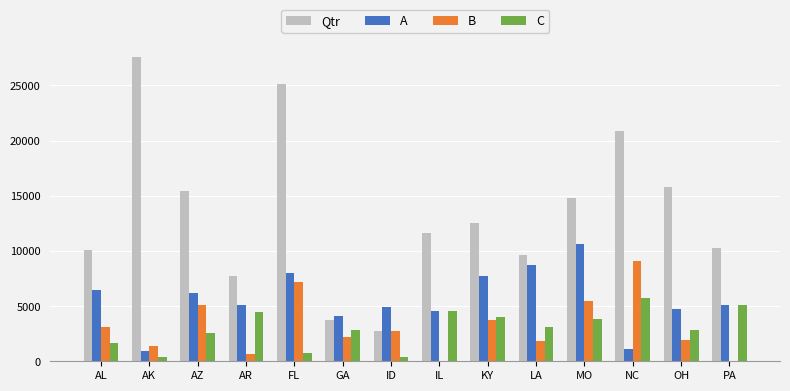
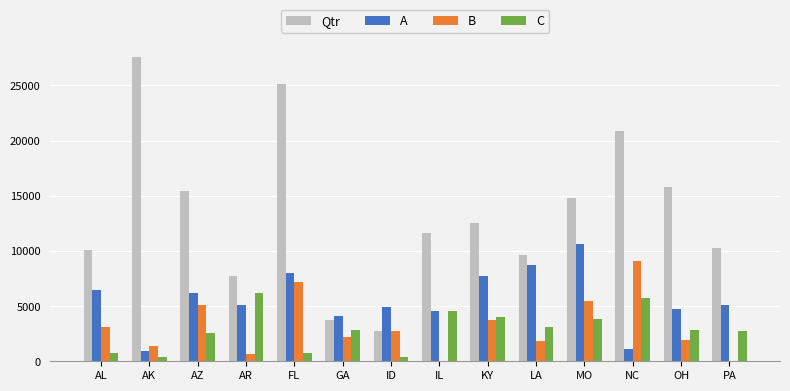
  {
    "Qtr": {
      "AL": 10100,
      "AK": 27600,
      "AZ": 15500,
      "AR": 7800,
      "FL": 25100,
      "GA": 3700,
      "ID": 2700,
      "IL": 11600,
      "KY": 12600,
      "LA": 9600,
      "MO": 14800,
      "NC": 20800,
      "OH": 15800,
      "PA": 10200
    },
    "A": {
      "AL": 6500,
      "AK": 1000,
      "AZ": 6200,
      "AR": 5100,
      "FL": 8000,
      "GA": 4100,
      "ID": 4900,
      "IL": 4600,
      "KY": 7700,
      "LA": 8700,
      "MO": 10600,
      "NC": 1100,
      "OH": 4800,
      "PA": 5100
    },
    "B": {
      "AL": 3100,
      "AK": 1400,
      "AZ": 5100,
      "AR": 700,
      "FL": 7200,
      "GA": 2200,
      "ID": 2700,
      "IL": 0,
      "KY": 3700,
      "LA": 1800,
      "MO": 5400,
      "NC": 9100,
      "OH": 1900,
      "PA": 0
    },
    "C": {
-     "AL": 1600,
+     "AL": 800,
      "AK": 400,
      "AZ": 2600,
-     "AR": 4500,
+     "AR": 6200,
      "FL": 800,
      "GA": 2900,
      "ID": 400,
      "IL": 4600,
      "KY": 4000,
      "LA": 3100,
      "MO": 3800,
      "NC": 5800,
      "OH": 2800,
-     "PA": 5100
+     "PA": 2700
    }
  }
